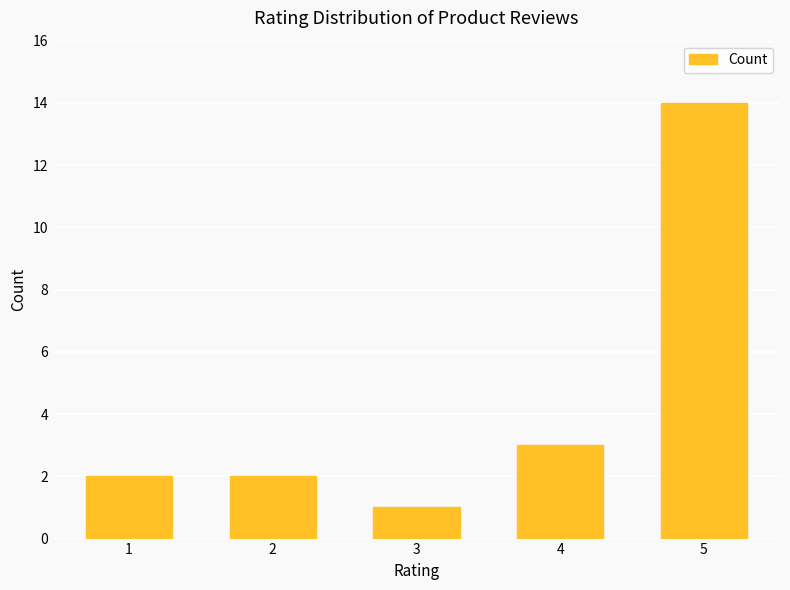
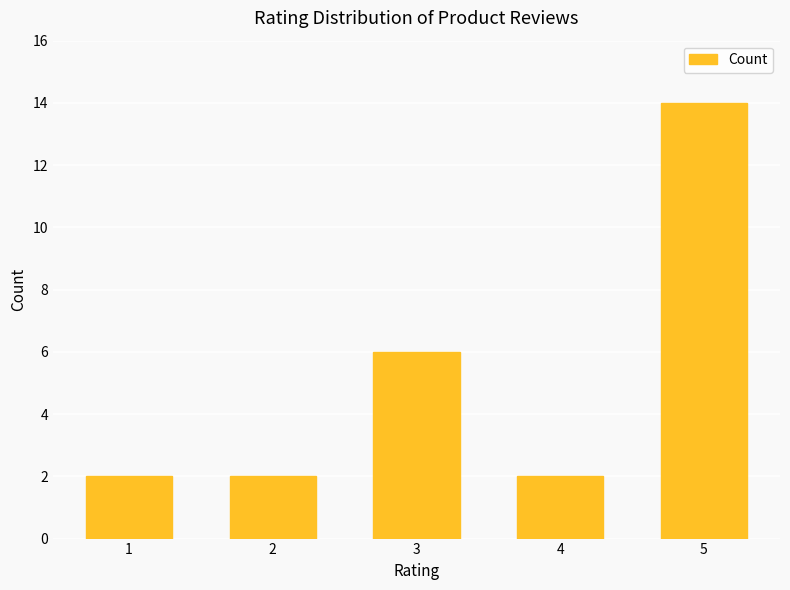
  {
    "1": 2,
    "2": 2,
-   "3": 1,
-   "4": 3,
+   "3": 6,
+   "4": 2,
    "5": 14
  }
